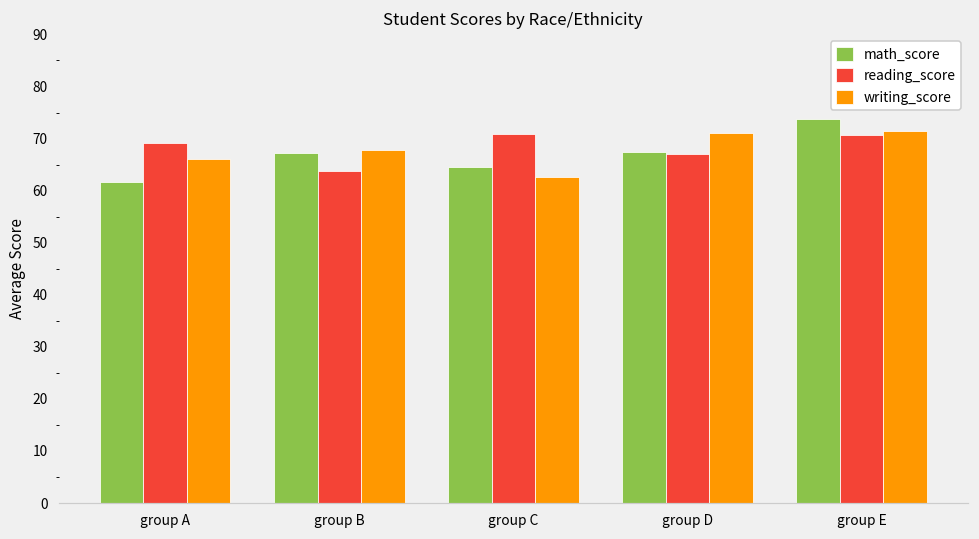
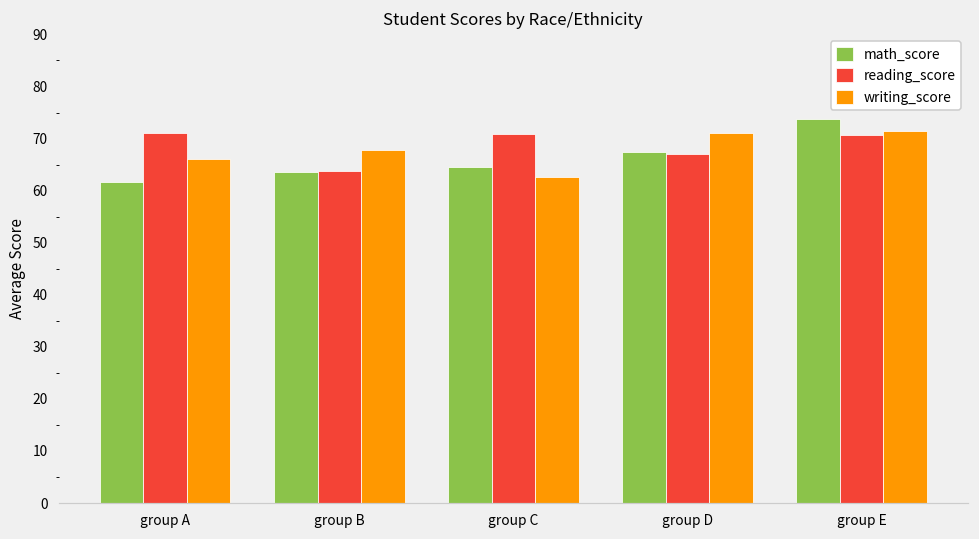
  {
    "math_score": {
      "group A": 62,
-     "group B": 67,
+     "group B": 64,
      "group C": 65,
      "group D": 67,
      "group E": 74
    },
    "reading_score": {
-     "group A": 69,
+     "group A": 71,
      "group B": 64,
      "group C": 71,
      "group D": 67,
      "group E": 71
    },
    "writing_score": {
      "group A": 66,
      "group B": 68,
      "group C": 63,
      "group D": 71,
      "group E": 71
    }
  }
